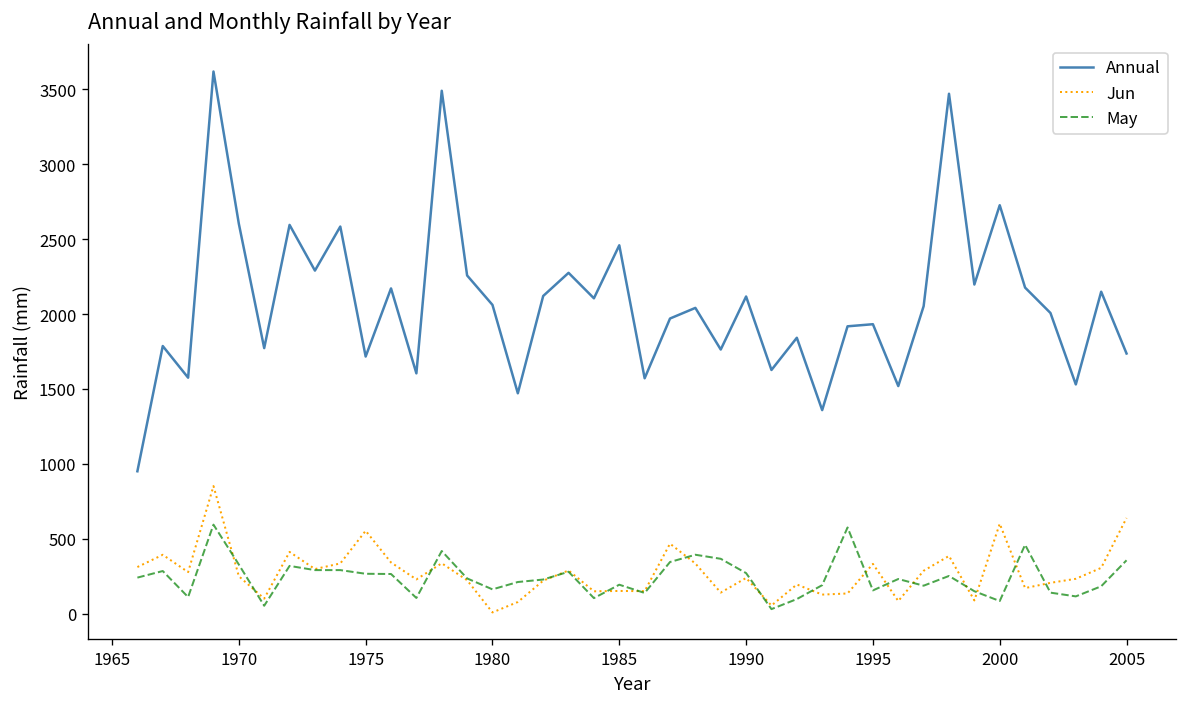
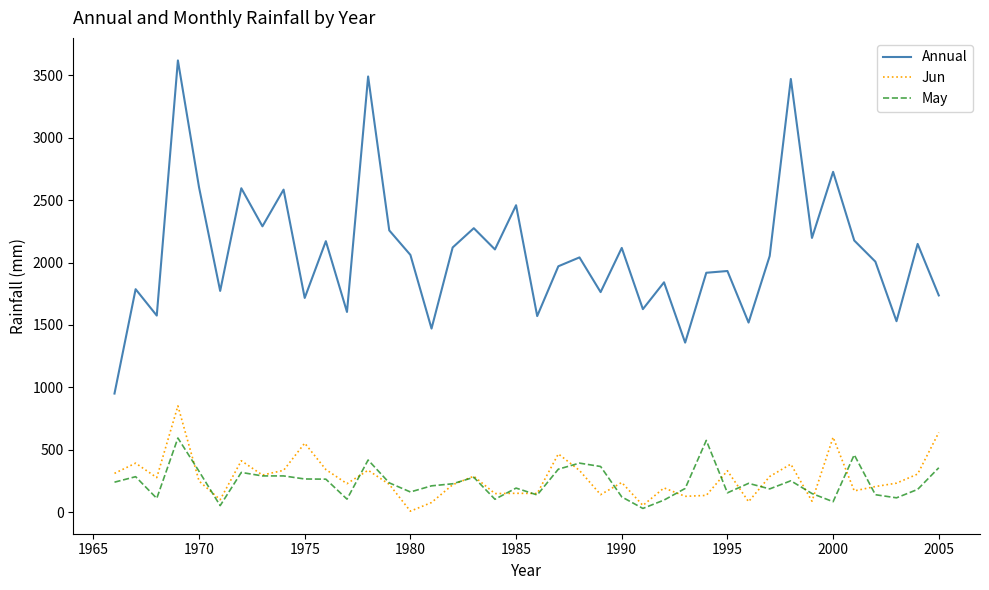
  {
    "Annual": {
      "1970": 2600,
      "1975": 1720,
      "1980": 2060,
      "1985": 2460,
      "1990": 2120,
      "1995": 1930,
      "2000": 2730,
      "2005": 1740
    },
    "Jun": {
      "1970": 250,
      "1975": 550,
      "1980": 10,
      "1985": 150,
      "1990": 240,
      "1995": 330,
      "2000": 600,
      "2005": 640
    },
    "May": {
      "1970": 330,
      "1975": 270,
      "1980": 160,
      "1985": 190,
-     "1990": 270,
+     "1990": 120,
      "1995": 160,
      "2000": 80,
      "2005": 360
    }
  }
